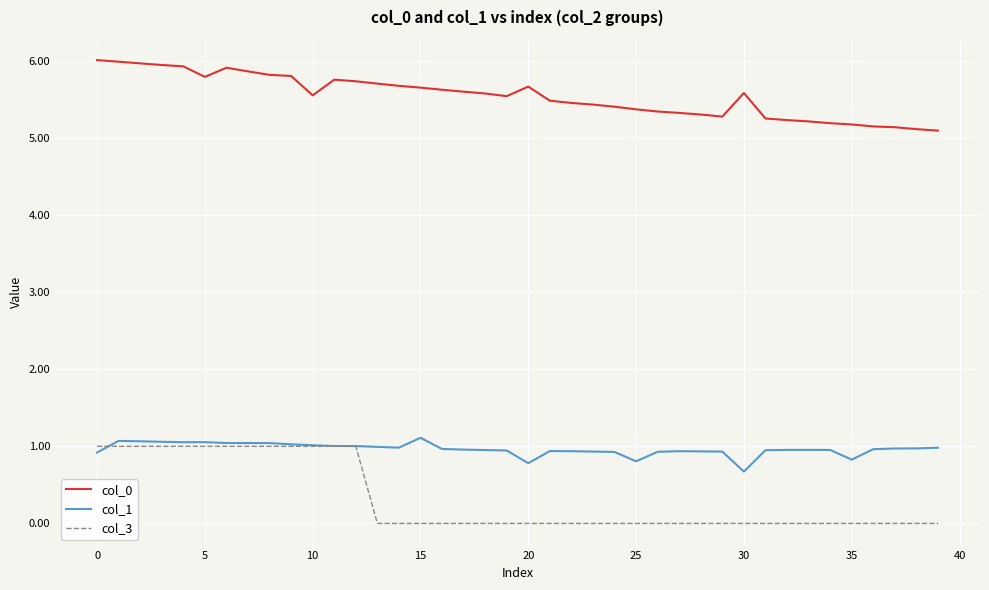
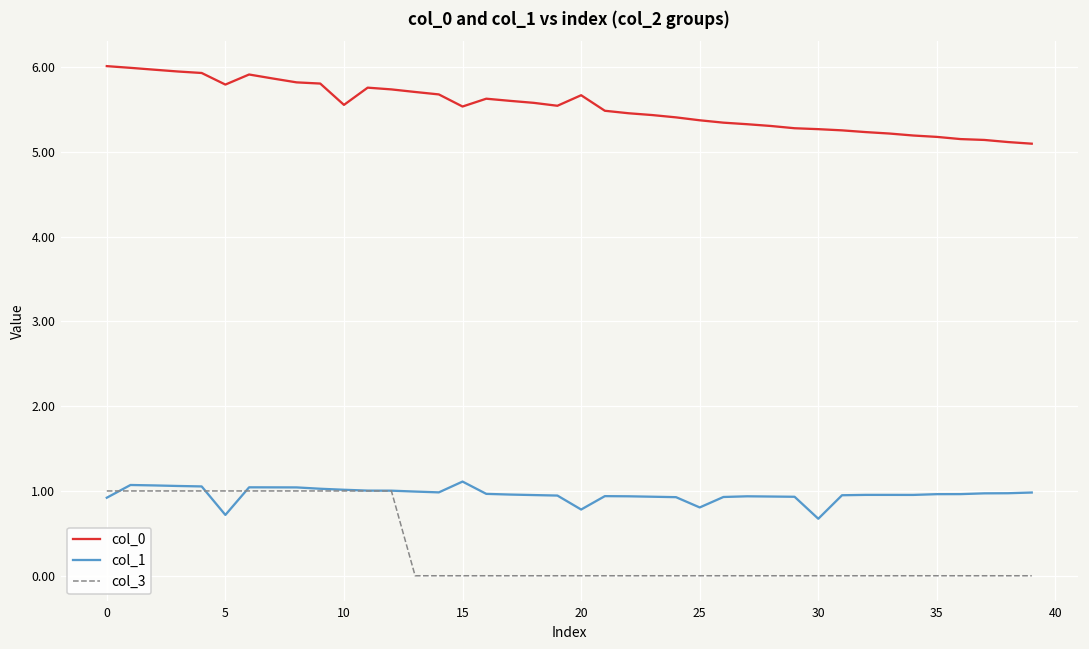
  {
    "col_0": {
      "0": 6.0,
      "5": 5.8,
      "10": 5.6,
-     "15": 5.7,
+     "15": 5.5,
      "20": 5.7,
      "25": 5.4,
-     "30": 5.6,
+     "30": 5.3,
      "35": 5.2
    },
    "col_1": {
      "0": 0.9,
-     "5": 1.1,
+     "5": 0.7,
      "15": 1.1,
      "20": 0.8,
      "25": 0.8,
      "30": 0.7,
-     "35": 0.8
+     "35": 1.0
    },
    "col_3": {
      "0": 1.0,
      "5": 1.0,
      "15": 0.0,
      "20": 0.0,
      "25": 0.0,
      "30": 0.0,
      "35": 0.0
    }
  }
